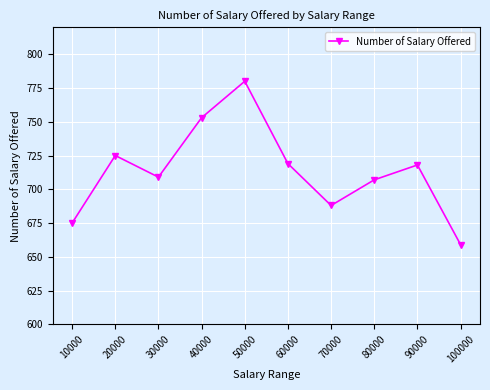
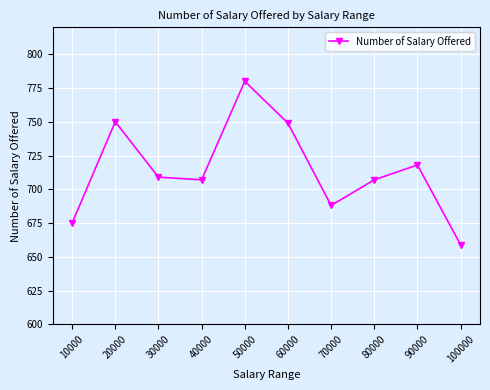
  {
    "10000": 675,
-   "20000": 725,
+   "20000": 750,
    "30000": 709,
-   "40000": 753,
+   "40000": 707,
    "50000": 780,
-   "60000": 719,
+   "60000": 749,
    "70000": 688,
    "80000": 707,
    "90000": 718,
    "100000": 659
  }
